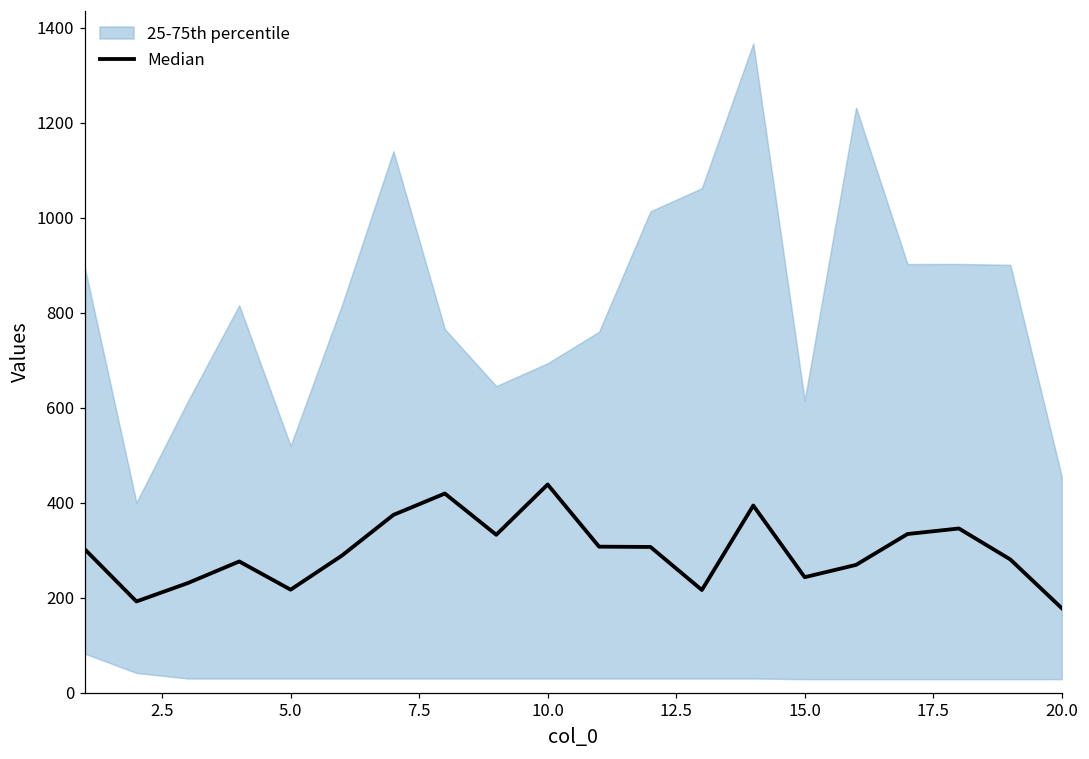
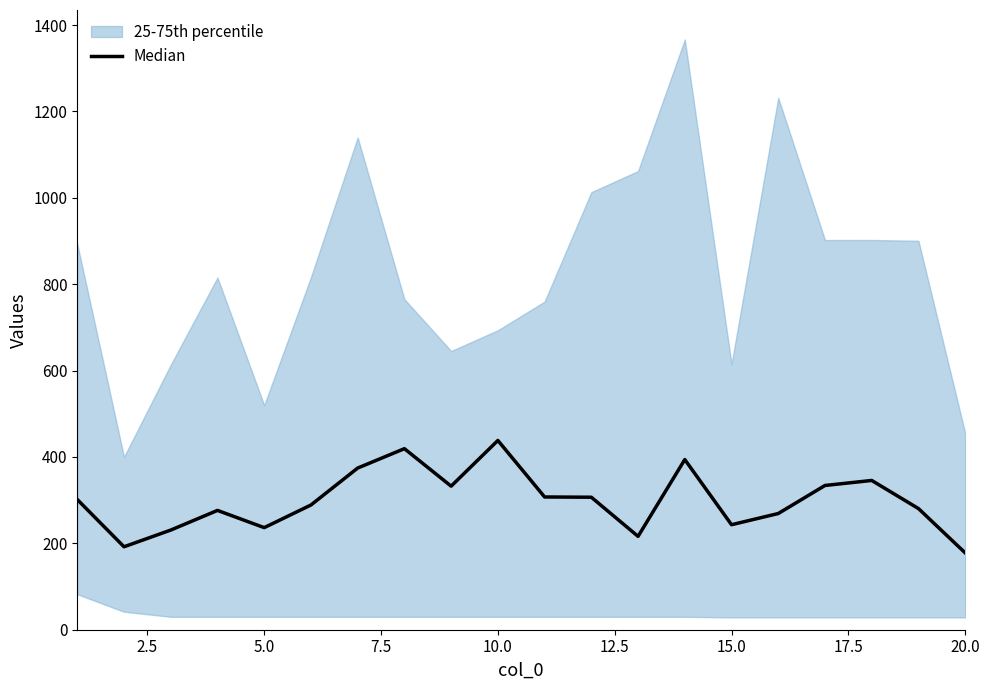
  {
    "Median": {
-     "5.0": 220,
+     "5.0": 240,
      "10.0": 440,
      "15.0": 240,
      "20.0": 180
    }
  }
